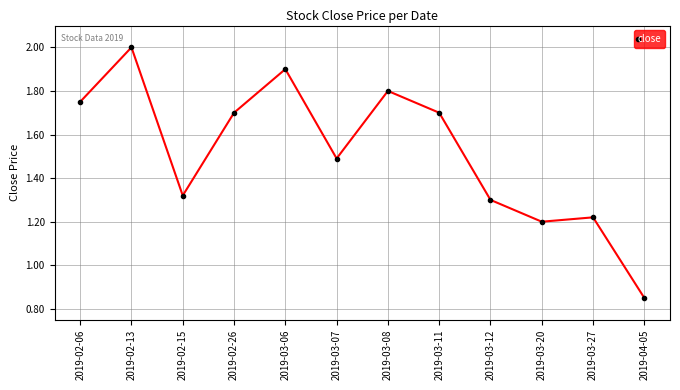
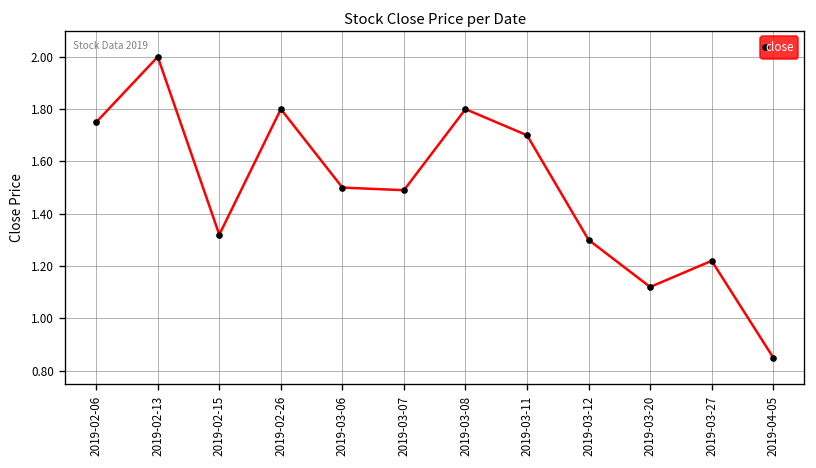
  {
    "2019-02-06": 1.75,
    "2019-02-15": 1.32,
-   "2019-02-26": 1.7,
-   "2019-03-06": 1.9,
+   "2019-02-26": 1.8,
+   "2019-03-06": 1.5,
    "2019-03-07": 1.49,
    "2019-03-08": 1.80,
    "2019-03-11": 1.70,
    "2019-03-12": 1.30,
-   "2019-03-20": 1.20,
+   "2019-03-20": 1.12,
    "2019-03-27": 1.22,
    "2019-04-05": 0.85
  }
